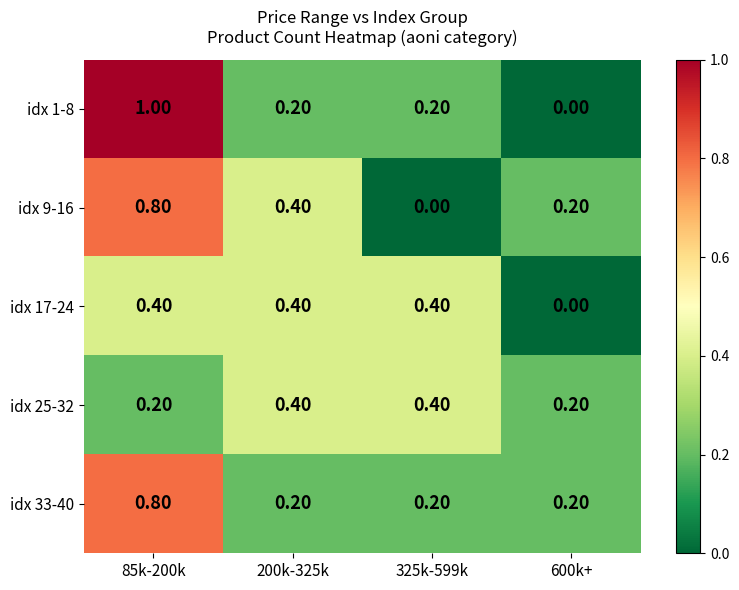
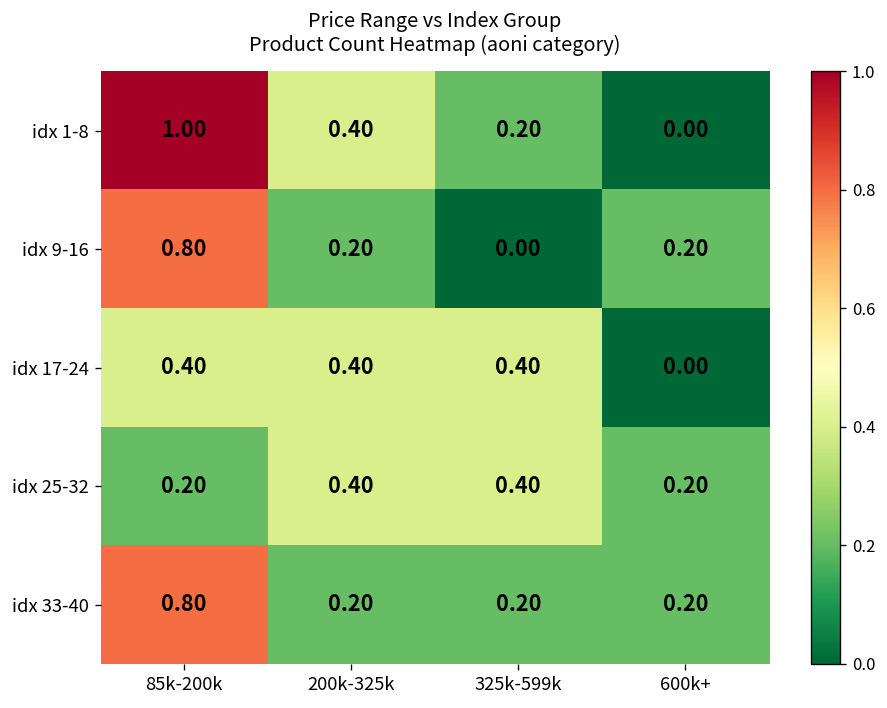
  {
    "idx 1-8": {
      "85k-200k": 1.00,
-     "200k-325k": 0.20,
+     "200k-325k": 0.40,
      "325k-599k": 0.20,
      "600k+": 0.00
    },
    "idx 9-16": {
      "85k-200k": 0.80,
-     "200k-325k": 0.40,
+     "200k-325k": 0.20,
      "325k-599k": 0.00,
      "600k+": 0.20
    },
    "idx 17-24": {
      "85k-200k": 0.40,
      "200k-325k": 0.40,
      "325k-599k": 0.40,
      "600k+": 0.00
    },
    "idx 25-32": {
      "85k-200k": 0.20,
      "200k-325k": 0.40,
      "325k-599k": 0.40,
      "600k+": 0.20
    },
    "idx 33-40": {
      "85k-200k": 0.80,
      "200k-325k": 0.20,
      "325k-599k": 0.20,
      "600k+": 0.20
    }
  }
